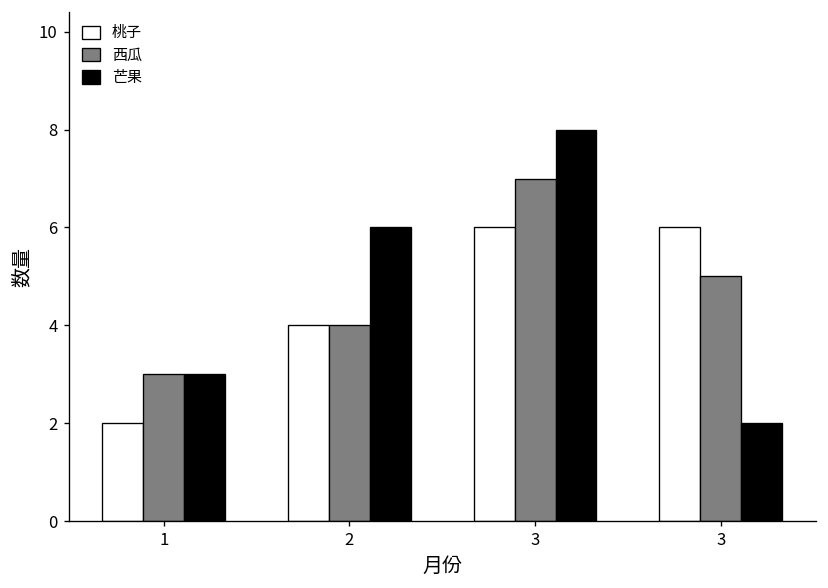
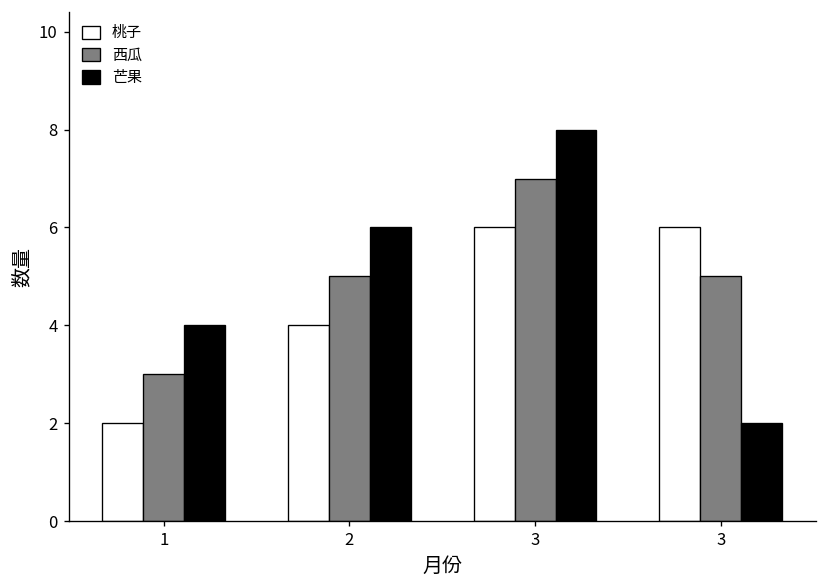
  {
    "桃子": {
      "1": 2,
      "2": 4
    },
    "西瓜": {
      "1": 3,
-     "2": 4
+     "2": 5
    },
    "芒果": {
-     "1": 3,
+     "1": 4,
      "2": 6
    }
  }
